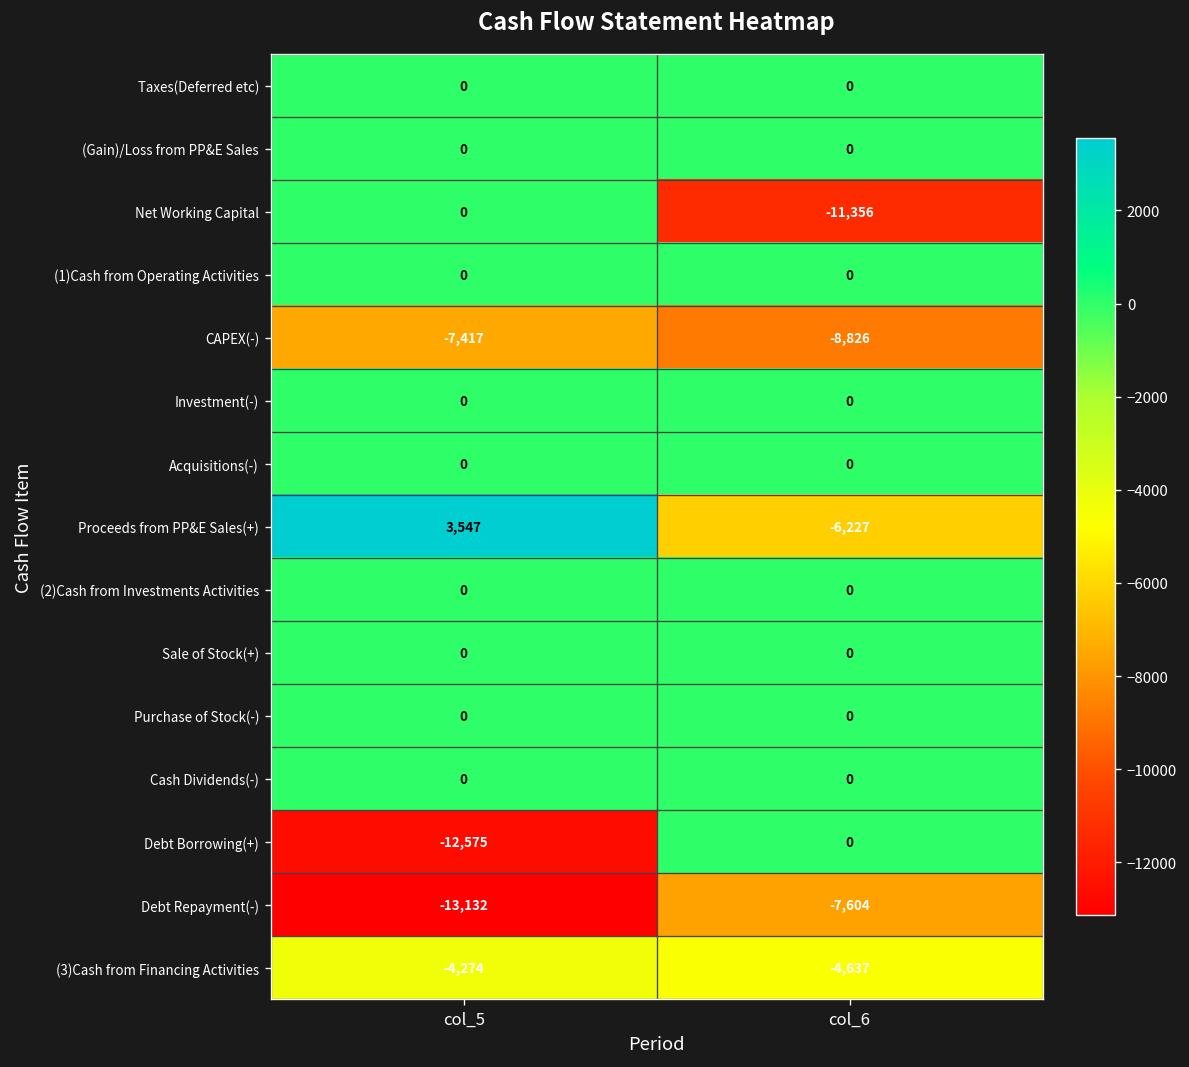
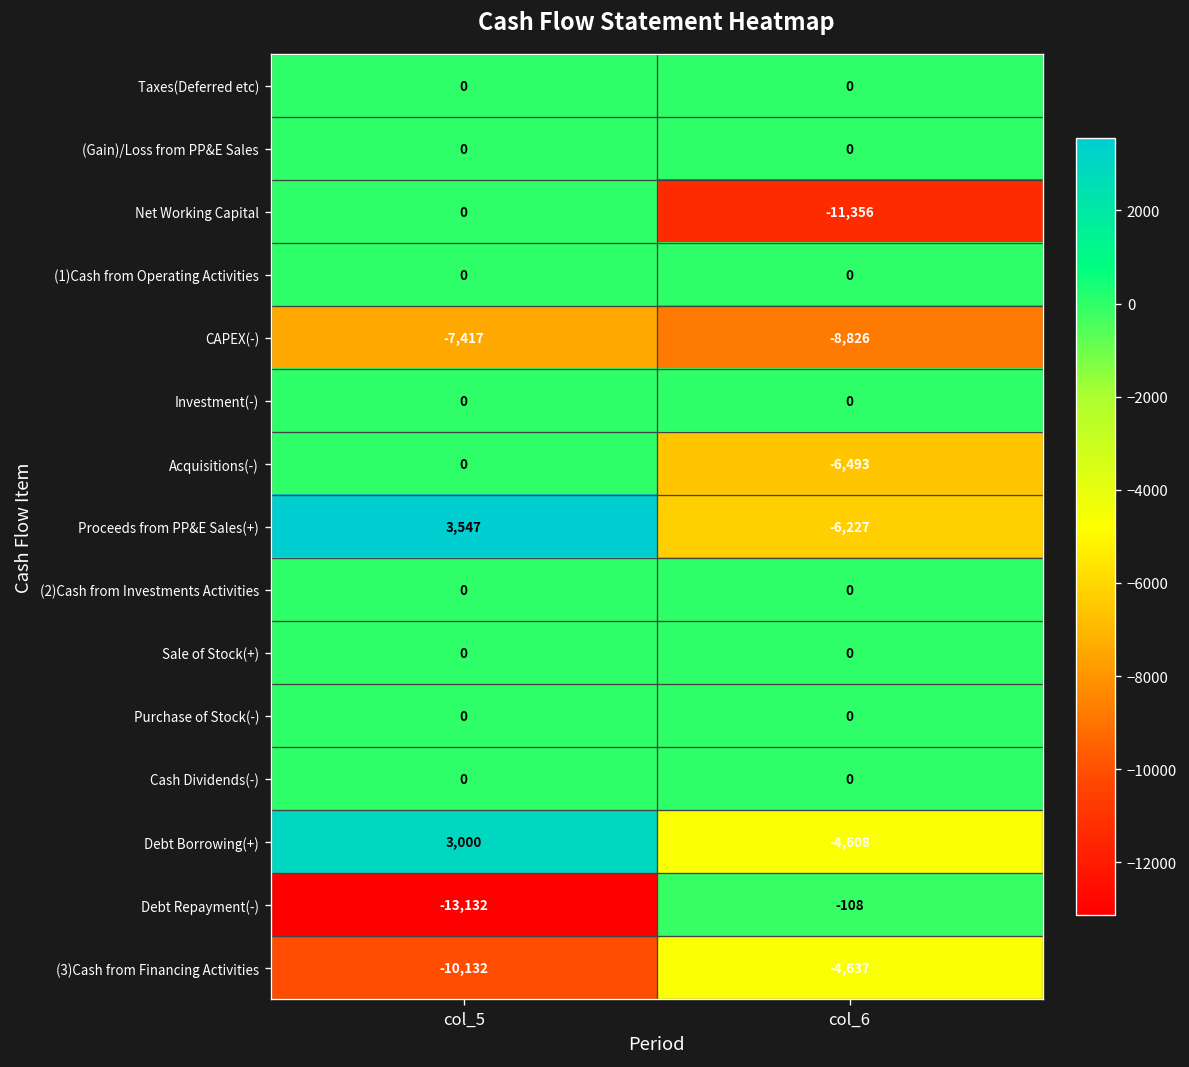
  {
    "Taxes(Deferred etc)": {
      "col_5": "0",
      "col_6": "0"
    },
    "(Gain)/Loss from PP&E Sales": {
      "col_5": "0",
      "col_6": "0"
    },
    "Net Working Capital": {
      "col_5": "0",
      "col_6": "-11,356"
    },
    "(1)Cash from Operating Activities": {
      "col_5": "0",
      "col_6": "0"
    },
    "CAPEX(-)": {
      "col_5": "-7,417",
      "col_6": "-8,826"
    },
    "Investment(-)": {
      "col_5": "0",
      "col_6": "0"
    },
    "Acquisitions(-)": {
      "col_5": "0",
-     "col_6": "0"
+     "col_6": "-6,493"
    },
    "Proceeds from PP&E Sales(+)": {
      "col_5": "3,547",
      "col_6": "-6,227"
    },
    "(2)Cash from Investments Activities": {
      "col_5": "0",
      "col_6": "0"
    },
    "Sale of Stock(+)": {
      "col_5": "0",
      "col_6": "0"
    },
    "Purchase of Stock(-)": {
      "col_5": "0",
      "col_6": "0"
    },
    "Cash Dividends(-)": {
      "col_5": "0",
      "col_6": "0"
    },
    "Debt Borrowing(+)": {
-     "col_5": "-12,575",
-     "col_6": "0"
+     "col_5": "3,000",
+     "col_6": "-4,608"
    },
    "Debt Repayment(-)": {
      "col_5": "-13,132",
-     "col_6": "-7,604"
+     "col_6": "-108"
    },
    "(3)Cash from Financing Activities": {
-     "col_5": "-4,274",
+     "col_5": "-10,132",
      "col_6": "-4,637"
    }
  }
